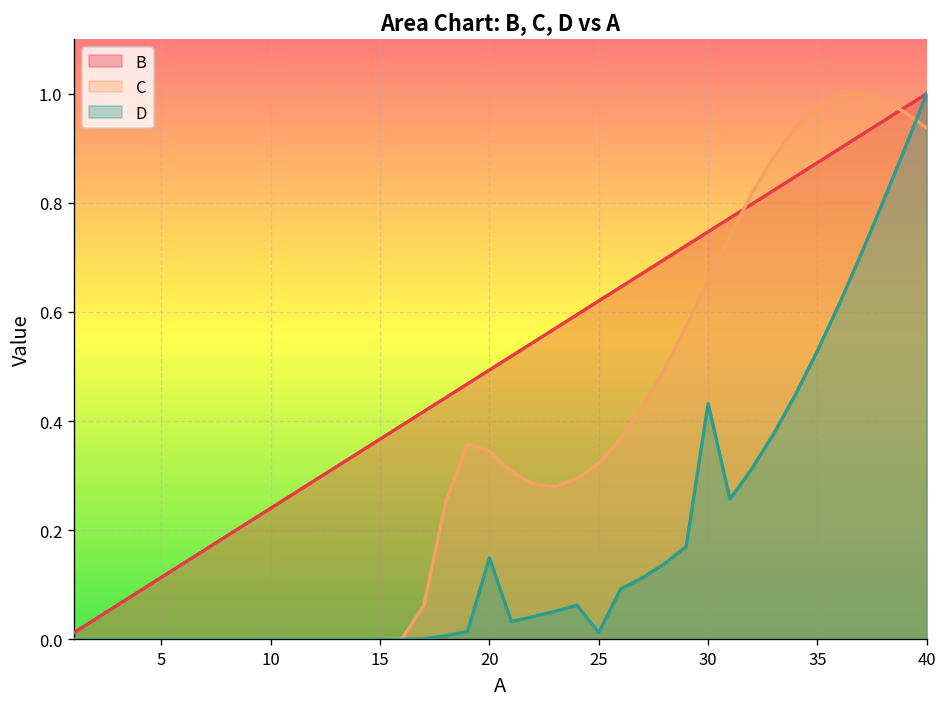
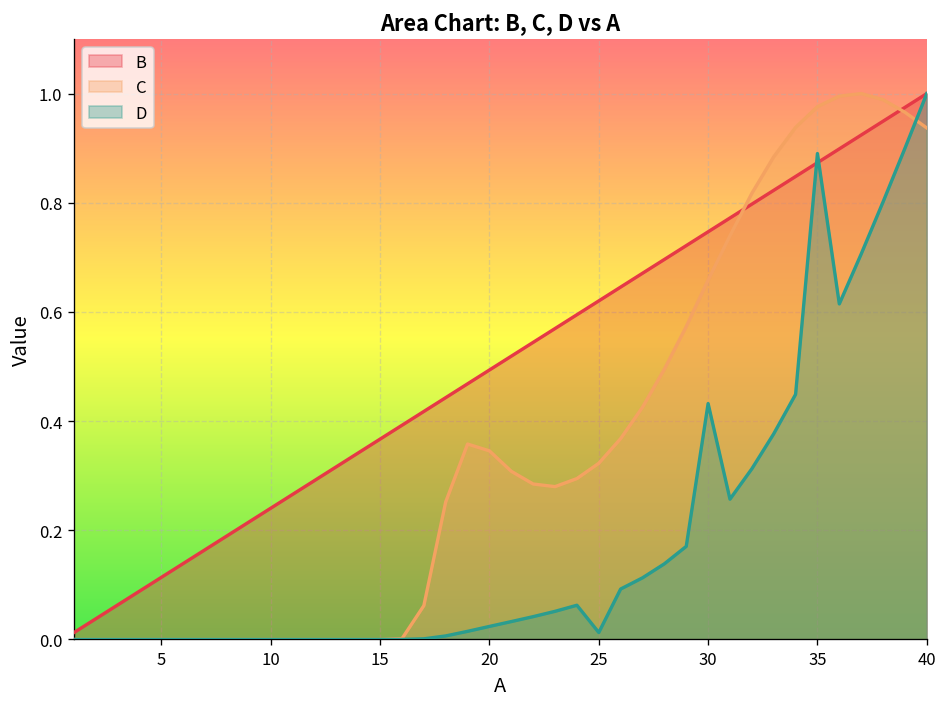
  {
    "D": {
-     "20": 0.15,
+     "20": 0.02,
      "25": 0.01,
      "30": 0.43,
-     "35": 0.53
+     "35": 0.89
    }
  }
